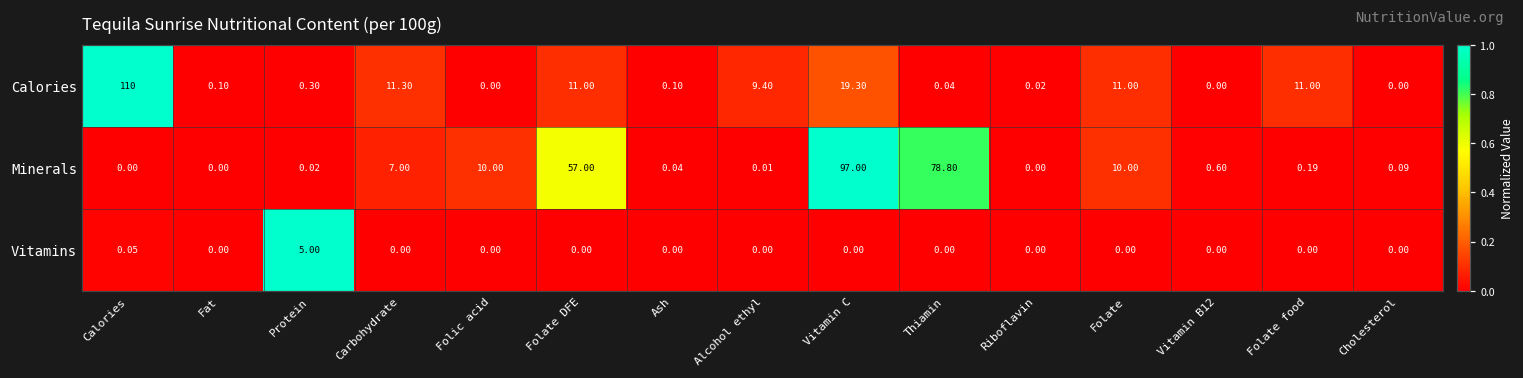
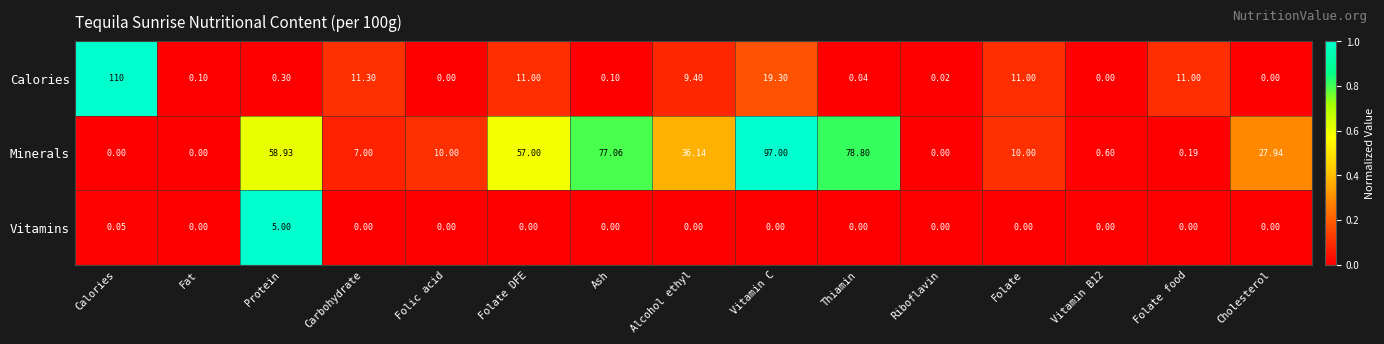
  {
    "Calories": {
      "Calories": 110,
      "Fat": 0.10,
      "Protein": 0.30,
      "Carbohydrate": 11.30,
      "Folic acid": 0.00,
      "Folate DFE": 11.00,
      "Ash": 0.10,
      "Alcohol ethyl": 9.40,
      "Vitamin C": 19.30,
      "Thiamin": 0.04,
      "Riboflavin": 0.02,
      "Folate": 11.00,
      "Vitamin B12": 0.00,
      "Folate food": 11.00,
      "Cholesterol": 0.00
    },
    "Minerals": {
      "Calories": 0.00,
      "Fat": 0.00,
-     "Protein": 0.02,
+     "Protein": 58.93,
      "Carbohydrate": 7.00,
      "Folic acid": 10.00,
      "Folate DFE": 57.00,
-     "Ash": 0.04,
-     "Alcohol ethyl": 0.01,
+     "Ash": 77.06,
+     "Alcohol ethyl": 36.14,
      "Vitamin C": 97.00,
      "Thiamin": 78.80,
      "Riboflavin": 0.00,
      "Folate": 10.00,
      "Vitamin B12": 0.60,
      "Folate food": 0.19,
-     "Cholesterol": 0.09
+     "Cholesterol": 27.94
    },
    "Vitamins": {
      "Calories": 0.05,
      "Fat": 0.00,
      "Protein": 5.00,
      "Carbohydrate": 0.00,
      "Folic acid": 0.00,
      "Folate DFE": 0.00,
      "Ash": 0.00,
      "Alcohol ethyl": 0.00,
      "Vitamin C": 0.00,
      "Thiamin": 0.00,
      "Riboflavin": 0.00,
      "Folate": 0.00,
      "Vitamin B12": 0.00,
      "Folate food": 0.00,
      "Cholesterol": 0.00
    }
  }
